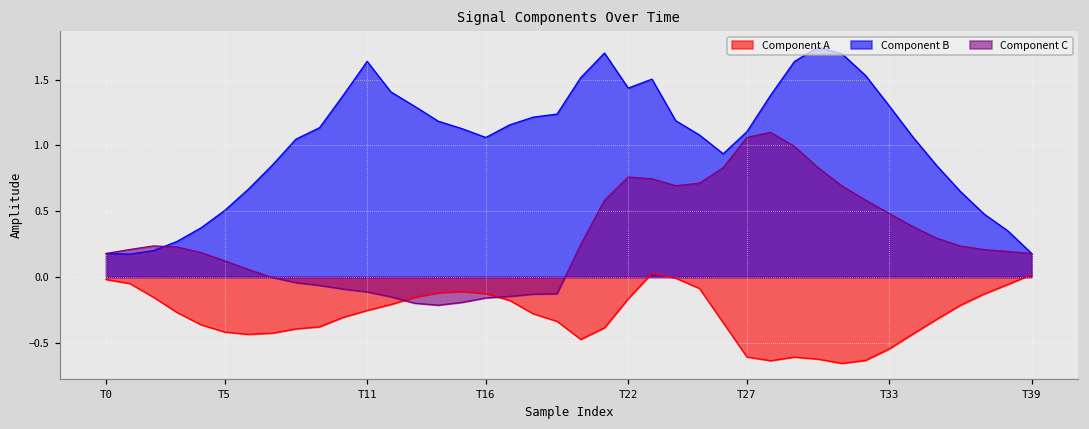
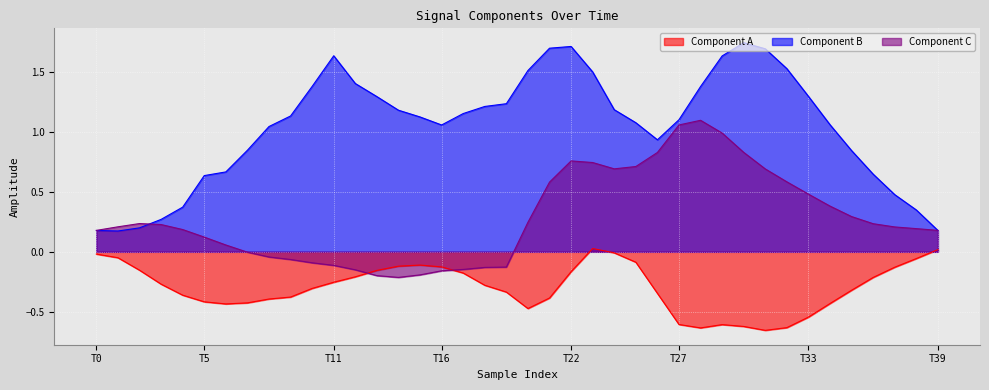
  {
    "Component B": {
-     "T5": 0.51,
+     "T5": 0.64,
      "T11": 1.64,
      "T16": 1.06,
-     "T22": 1.44,
+     "T22": 1.72,
      "T27": 1.10,
      "T33": 1.30
    }
  }
